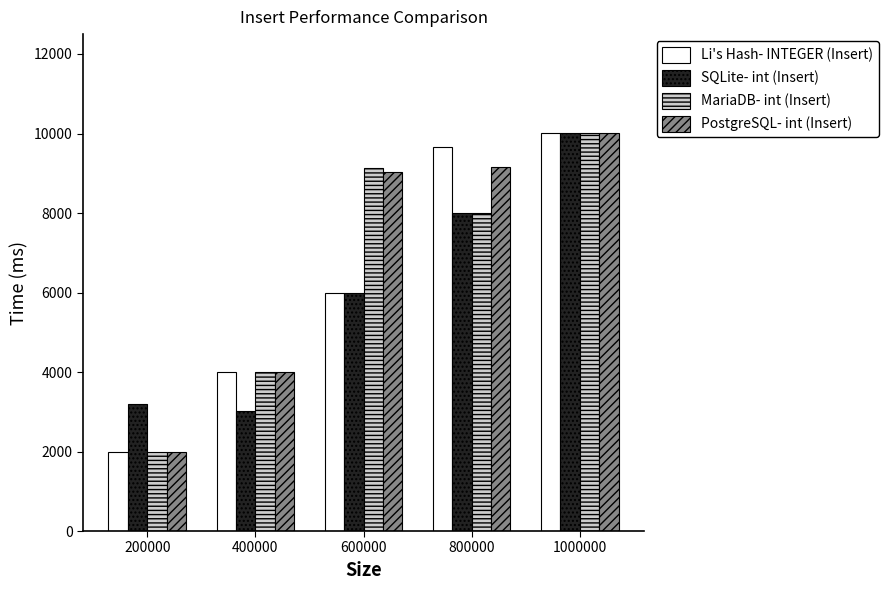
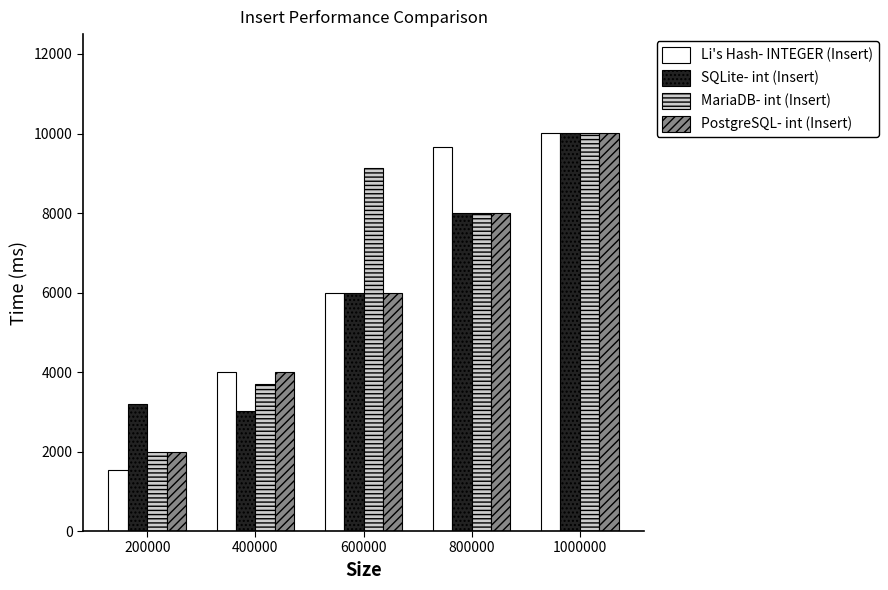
  {
    "Li's Hash- INTEGER (Insert)": {
-     "200000": 2000,
+     "200000": 1500,
      "400000": 4000,
      "600000": 6000,
      "800000": 9700,
      "1000000": 10000
    },
    "SQLite- int (Insert)": {
      "200000": 3200,
      "400000": 3000,
      "600000": 6000,
      "800000": 8000,
      "1000000": 10000
    },
    "MariaDB- int (Insert)": {
      "200000": 2000,
-     "400000": 4000,
+     "400000": 3700,
      "600000": 9100,
      "800000": 8000,
      "1000000": 10000
    },
    "PostgreSQL- int (Insert)": {
      "200000": 2000,
      "400000": 4000,
-     "600000": 9000,
-     "800000": 9200,
+     "600000": 6000,
+     "800000": 8000,
      "1000000": 10000
    }
  }
